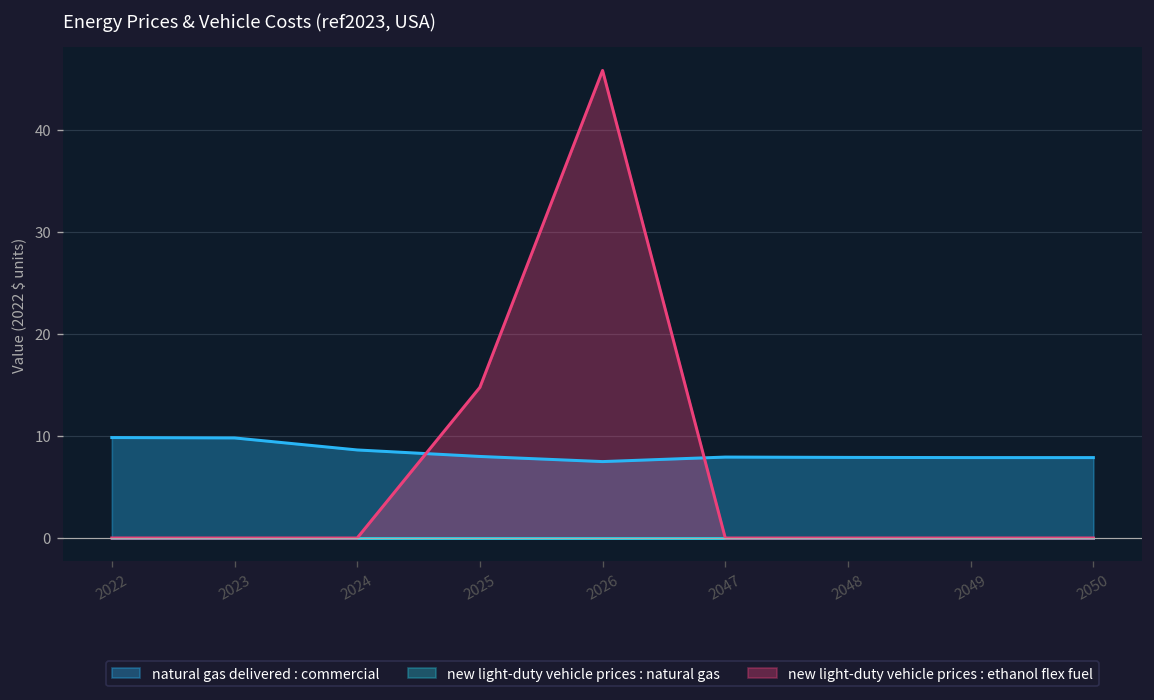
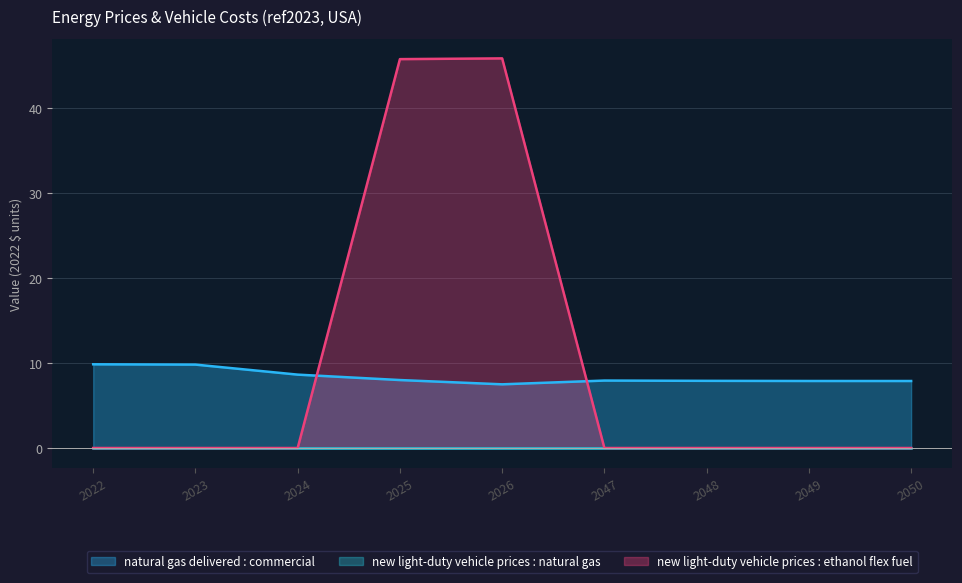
  {
    "new light-duty vehicle prices : ethanol flex fuel": {
-     "2025": 15,
+     "2025": 46,
      "2026": 46
    }
  }
